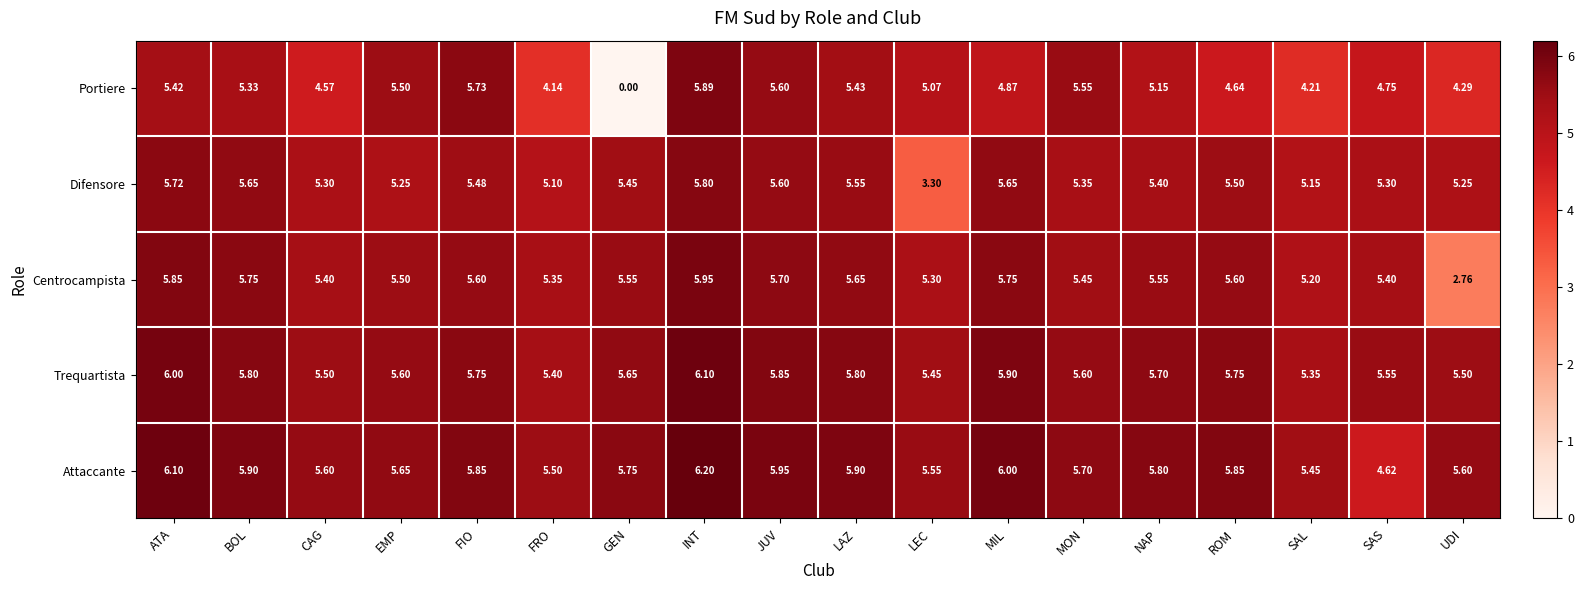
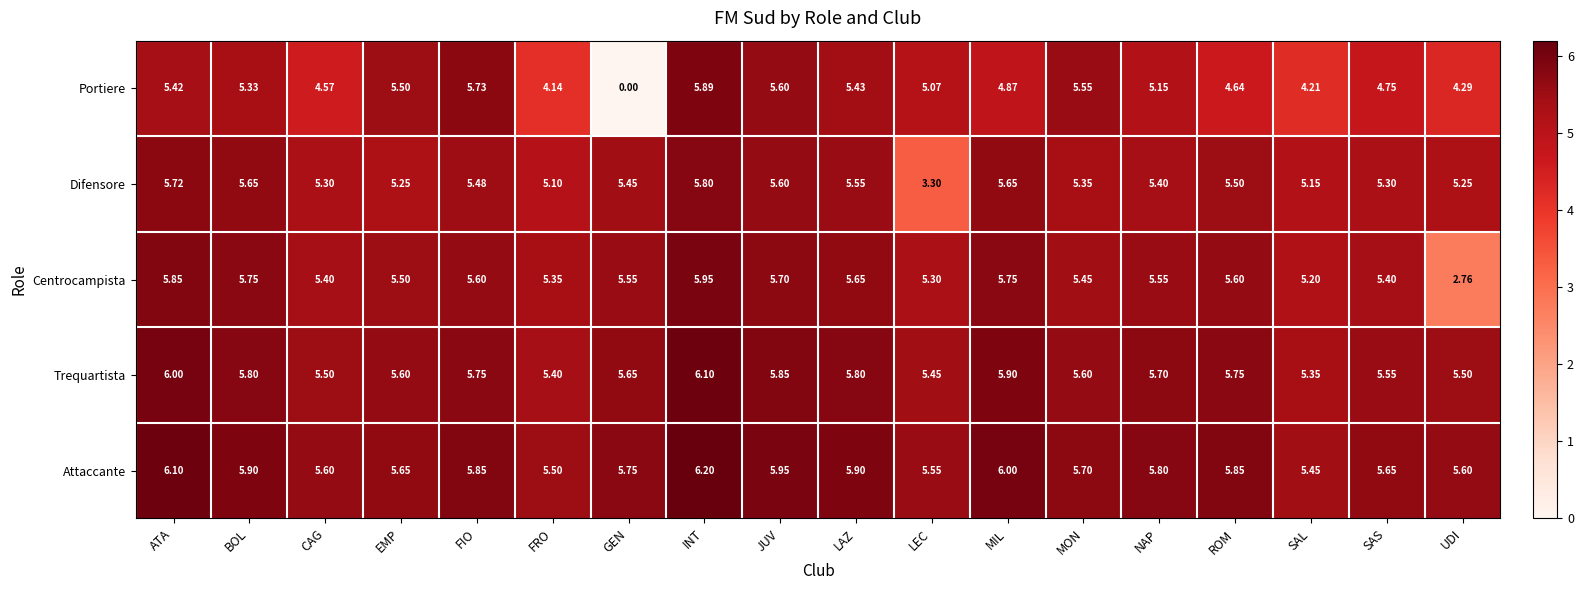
  {
    "Portiere": {
      "ATA": 5.42,
      "BOL": 5.33,
      "CAG": 4.57,
      "EMP": 5.50,
      "FIO": 5.73,
      "FRO": 4.14,
      "GEN": 0.00,
      "INT": 5.89,
      "JUV": 5.60,
      "LAZ": 5.43,
      "LEC": 5.07,
      "MIL": 4.87,
      "MON": 5.55,
      "NAP": 5.15,
      "ROM": 4.64,
      "SAL": 4.21,
      "SAS": 4.75,
      "UDI": 4.29
    },
    "Difensore": {
      "ATA": 5.72,
      "BOL": 5.65,
      "CAG": 5.30,
      "EMP": 5.25,
      "FIO": 5.48,
      "FRO": 5.10,
      "GEN": 5.45,
      "INT": 5.80,
      "JUV": 5.60,
      "LAZ": 5.55,
      "LEC": 3.30,
      "MIL": 5.65,
      "MON": 5.35,
      "NAP": 5.40,
      "ROM": 5.50,
      "SAL": 5.15,
      "SAS": 5.30,
      "UDI": 5.25
    },
    "Centrocampista": {
      "ATA": 5.85,
      "BOL": 5.75,
      "CAG": 5.40,
      "EMP": 5.50,
      "FIO": 5.60,
      "FRO": 5.35,
      "GEN": 5.55,
      "INT": 5.95,
      "JUV": 5.70,
      "LAZ": 5.65,
      "LEC": 5.30,
      "MIL": 5.75,
      "MON": 5.45,
      "NAP": 5.55,
      "ROM": 5.60,
      "SAL": 5.20,
      "SAS": 5.40,
      "UDI": 2.76
    },
    "Trequartista": {
      "ATA": 6.00,
      "BOL": 5.80,
      "CAG": 5.50,
      "EMP": 5.60,
      "FIO": 5.75,
      "FRO": 5.40,
      "GEN": 5.65,
      "INT": 6.10,
      "JUV": 5.85,
      "LAZ": 5.80,
      "LEC": 5.45,
      "MIL": 5.90,
      "MON": 5.60,
      "NAP": 5.70,
      "ROM": 5.75,
      "SAL": 5.35,
      "SAS": 5.55,
      "UDI": 5.50
    },
    "Attaccante": {
      "ATA": 6.10,
      "BOL": 5.90,
      "CAG": 5.60,
      "EMP": 5.65,
      "FIO": 5.85,
      "FRO": 5.50,
      "GEN": 5.75,
      "INT": 6.20,
      "JUV": 5.95,
      "LAZ": 5.90,
      "LEC": 5.55,
      "MIL": 6.00,
      "MON": 5.70,
      "NAP": 5.80,
      "ROM": 5.85,
      "SAL": 5.45,
-     "SAS": 4.62,
+     "SAS": 5.65,
      "UDI": 5.60
    }
  }
